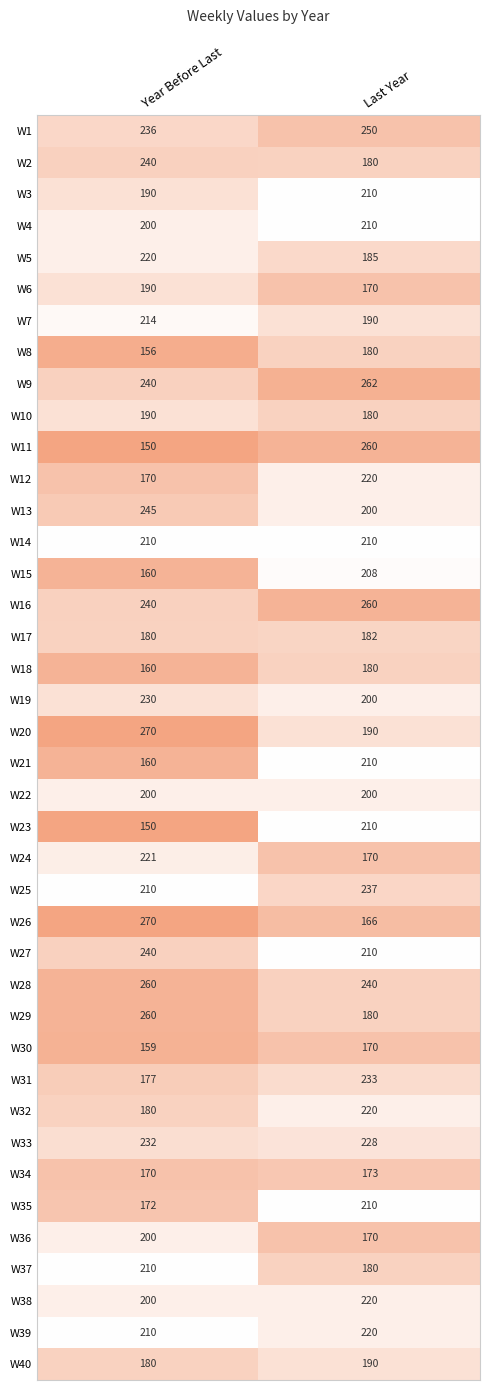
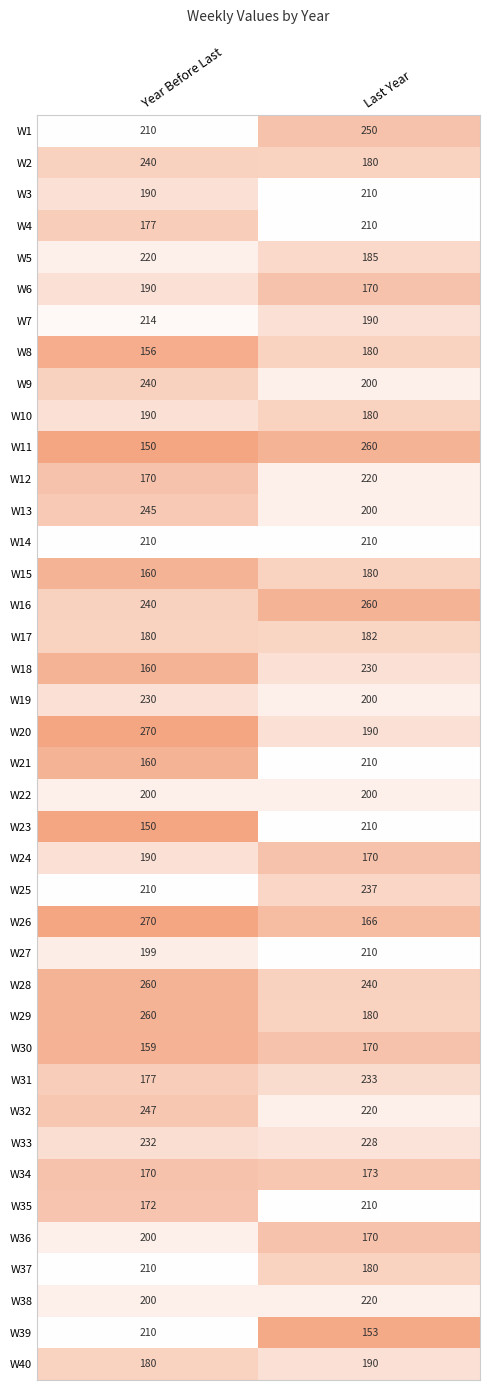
  {
    "W1": {
-     "Year Before Last": 236,
+     "Year Before Last": 210,
      "Last Year": 250
    },
    "W2": {
      "Year Before Last": 240,
      "Last Year": 180
    },
    "W3": {
      "Year Before Last": 190,
      "Last Year": 210
    },
    "W4": {
-     "Year Before Last": 200,
+     "Year Before Last": 177,
      "Last Year": 210
    },
    "W5": {
      "Year Before Last": 220,
      "Last Year": 185
    },
    "W6": {
      "Year Before Last": 190,
      "Last Year": 170
    },
    "W7": {
      "Year Before Last": 214,
      "Last Year": 190
    },
    "W8": {
      "Year Before Last": 156,
      "Last Year": 180
    },
    "W9": {
      "Year Before Last": 240,
-     "Last Year": 262
+     "Last Year": 200
    },
    "W10": {
      "Year Before Last": 190,
      "Last Year": 180
    },
    "W11": {
      "Year Before Last": 150,
      "Last Year": 260
    },
    "W12": {
      "Year Before Last": 170,
      "Last Year": 220
    },
    "W13": {
      "Year Before Last": 245,
      "Last Year": 200
    },
    "W14": {
      "Year Before Last": 210,
      "Last Year": 210
    },
    "W15": {
      "Year Before Last": 160,
-     "Last Year": 208
+     "Last Year": 180
    },
    "W16": {
      "Year Before Last": 240,
      "Last Year": 260
    },
    "W17": {
      "Year Before Last": 180,
      "Last Year": 182
    },
    "W18": {
      "Year Before Last": 160,
-     "Last Year": 180
+     "Last Year": 230
    },
    "W19": {
      "Year Before Last": 230,
      "Last Year": 200
    },
    "W20": {
      "Year Before Last": 270,
      "Last Year": 190
    },
    "W21": {
      "Year Before Last": 160,
      "Last Year": 210
    },
    "W22": {
      "Year Before Last": 200,
      "Last Year": 200
    },
    "W23": {
      "Year Before Last": 150,
      "Last Year": 210
    },
    "W24": {
-     "Year Before Last": 221,
+     "Year Before Last": 190,
      "Last Year": 170
    },
    "W25": {
      "Year Before Last": 210,
      "Last Year": 237
    },
    "W26": {
      "Year Before Last": 270,
      "Last Year": 166
    },
    "W27": {
-     "Year Before Last": 240,
+     "Year Before Last": 199,
      "Last Year": 210
    },
    "W28": {
      "Year Before Last": 260,
      "Last Year": 240
    },
    "W29": {
      "Year Before Last": 260,
      "Last Year": 180
    },
    "W30": {
      "Year Before Last": 159,
      "Last Year": 170
    },
    "W31": {
      "Year Before Last": 177,
      "Last Year": 233
    },
    "W32": {
-     "Year Before Last": 180,
+     "Year Before Last": 247,
      "Last Year": 220
    },
    "W33": {
      "Year Before Last": 232,
      "Last Year": 228
    },
    "W34": {
      "Year Before Last": 170,
      "Last Year": 173
    },
    "W35": {
      "Year Before Last": 172,
      "Last Year": 210
    },
    "W36": {
      "Year Before Last": 200,
      "Last Year": 170
    },
    "W37": {
      "Year Before Last": 210,
      "Last Year": 180
    },
    "W38": {
      "Year Before Last": 200,
      "Last Year": 220
    },
    "W39": {
      "Year Before Last": 210,
-     "Last Year": 220
+     "Last Year": 153
    },
    "W40": {
      "Year Before Last": 180,
      "Last Year": 190
    }
  }
